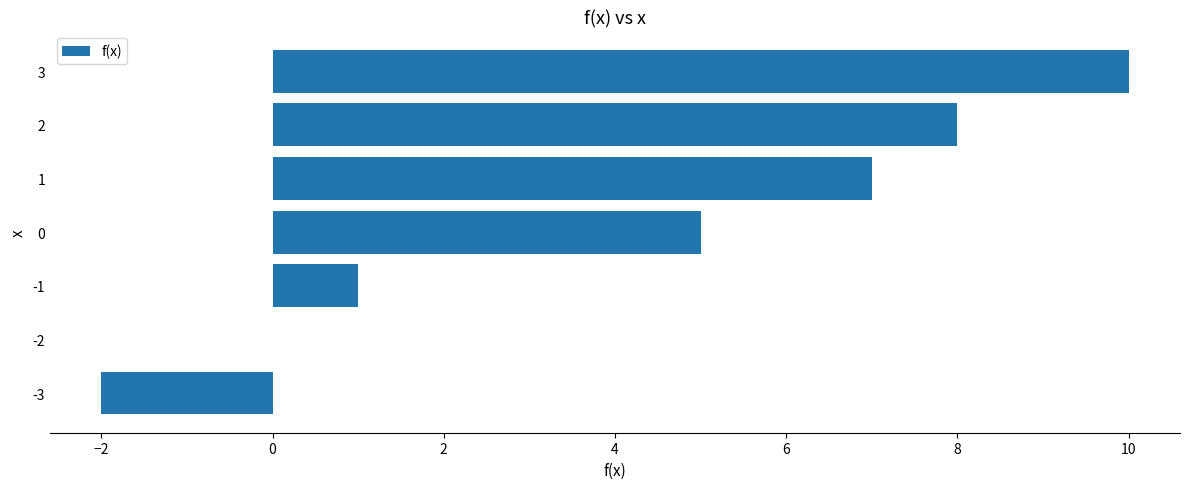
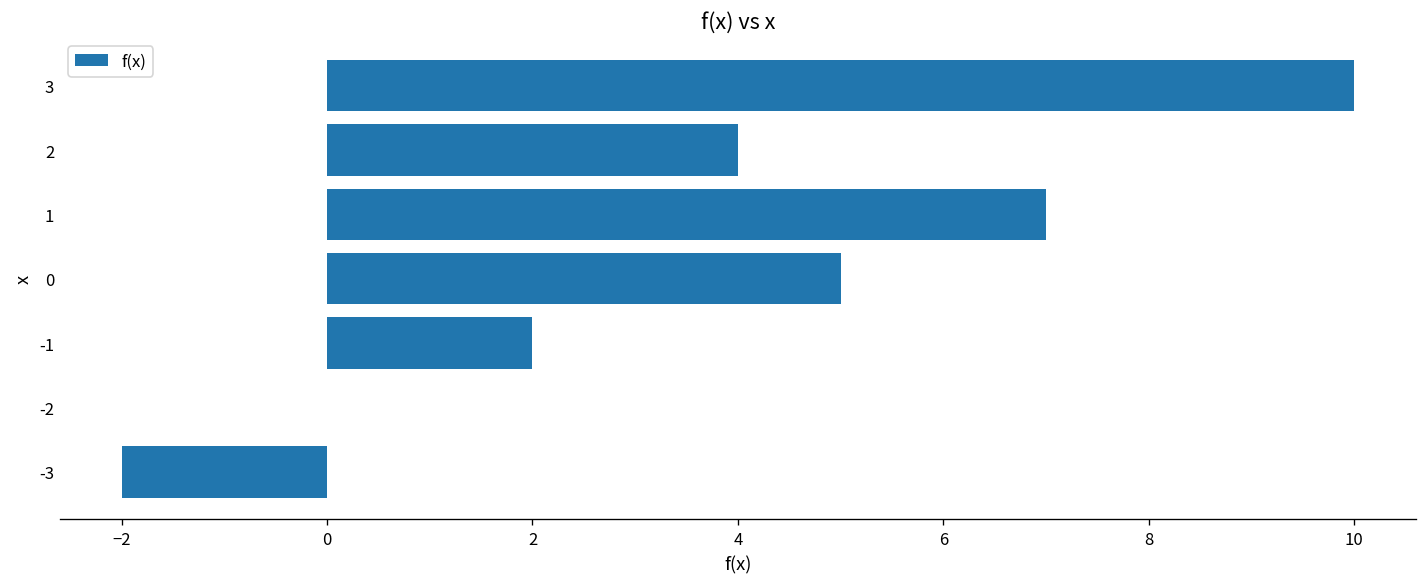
  {
    "3": 10,
-   "2": 8,
+   "2": 4,
    "1": 7,
    "0": 5,
-   "-1": 1,
+   "-1": 2,
    "-2": 0,
    "-3": -2
  }
